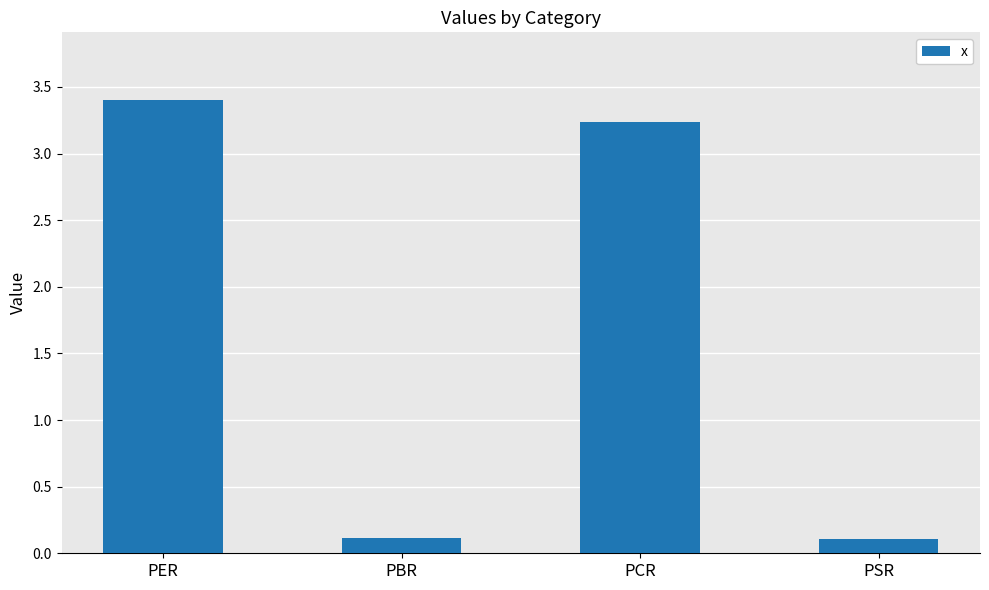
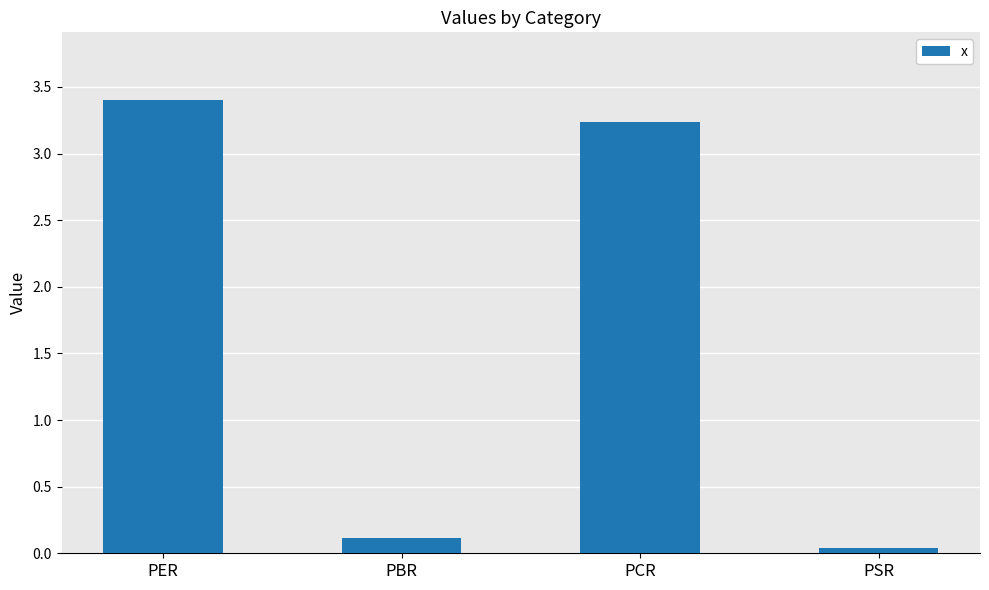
  {
    "PER": 3.40,
    "PBR": 0.11,
    "PCR": 3.23,
-   "PSR": 0.11
+   "PSR": 0.04
  }
